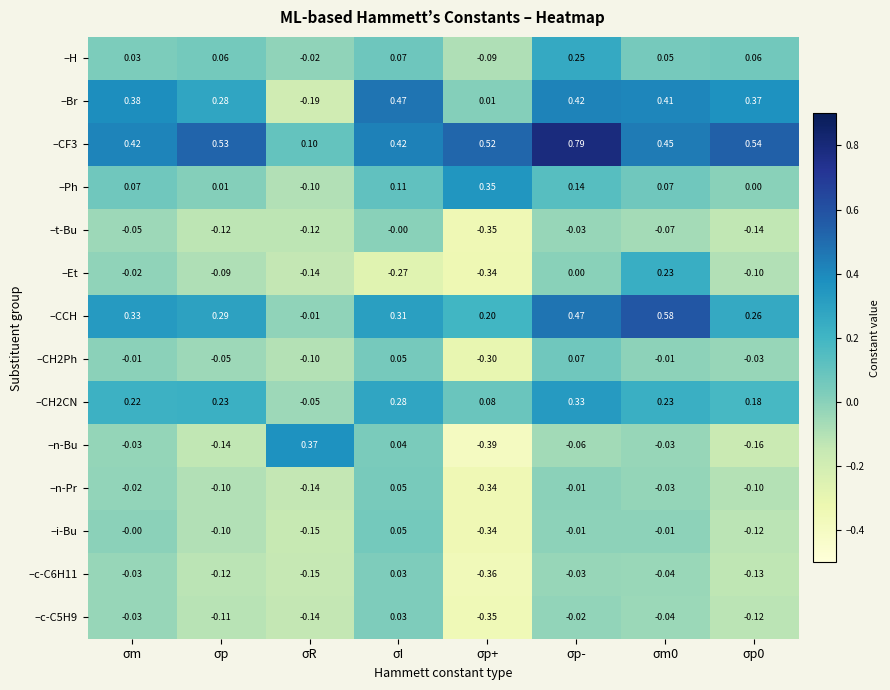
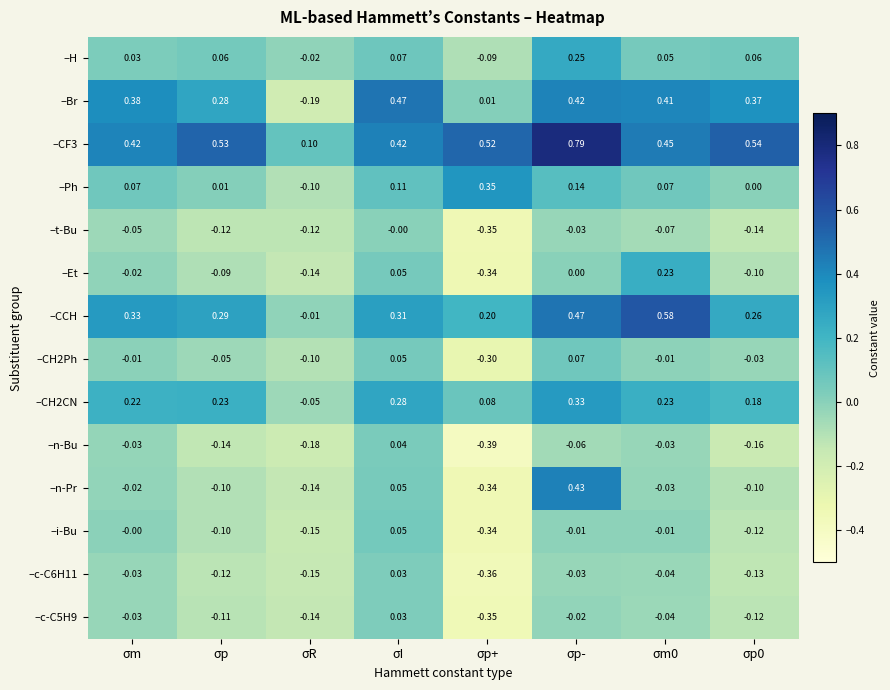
  {
    "–H": {
      "σm": 0.03,
      "σp": 0.06,
      "σR": -0.02,
      "σI": 0.07,
      "σp+": -0.09,
      "σp-": 0.25,
      "σm0": 0.05,
      "σp0": 0.06
    },
    "–Br": {
      "σm": 0.38,
      "σp": 0.28,
      "σR": -0.19,
      "σI": 0.47,
      "σp+": 0.01,
      "σp-": 0.42,
      "σm0": 0.41,
      "σp0": 0.37
    },
    "–CF3": {
      "σm": 0.42,
      "σp": 0.53,
      "σR": 0.10,
      "σI": 0.42,
      "σp+": 0.52,
      "σp-": 0.79,
      "σm0": 0.45,
      "σp0": 0.54
    },
    "–Ph": {
      "σm": 0.07,
      "σp": 0.01,
      "σR": -0.10,
      "σI": 0.11,
      "σp+": 0.35,
      "σp-": 0.14,
      "σm0": 0.07,
      "σp0": 0.00
    },
    "–t-Bu": {
      "σm": -0.05,
      "σp": -0.12,
      "σR": -0.12,
      "σI": -0.00,
      "σp+": -0.35,
      "σp-": -0.03,
      "σm0": -0.07,
      "σp0": -0.14
    },
    "–Et": {
      "σm": -0.02,
      "σp": -0.09,
      "σR": -0.14,
-     "σI": -0.27,
+     "σI": 0.05,
      "σp+": -0.34,
      "σp-": 0.00,
      "σm0": 0.23,
      "σp0": -0.10
    },
    "–CCH": {
      "σm": 0.33,
      "σp": 0.29,
      "σR": -0.01,
      "σI": 0.31,
      "σp+": 0.20,
      "σp-": 0.47,
      "σm0": 0.58,
      "σp0": 0.26
    },
    "–CH2Ph": {
      "σm": -0.01,
      "σp": -0.05,
      "σR": -0.10,
      "σI": 0.05,
      "σp+": -0.30,
      "σp-": 0.07,
      "σm0": -0.01,
      "σp0": -0.03
    },
    "–CH2CN": {
      "σm": 0.22,
      "σp": 0.23,
      "σR": -0.05,
      "σI": 0.28,
      "σp+": 0.08,
      "σp-": 0.33,
      "σm0": 0.23,
      "σp0": 0.18
    },
    "–n-Bu": {
      "σm": -0.03,
      "σp": -0.14,
-     "σR": 0.37,
+     "σR": -0.18,
      "σI": 0.04,
      "σp+": -0.39,
      "σp-": -0.06,
      "σm0": -0.03,
      "σp0": -0.16
    },
    "–n-Pr": {
      "σm": -0.02,
      "σp": -0.10,
      "σR": -0.14,
      "σI": 0.05,
      "σp+": -0.34,
-     "σp-": -0.01,
+     "σp-": 0.43,
      "σm0": -0.03,
      "σp0": -0.10
    },
    "–i-Bu": {
      "σm": -0.00,
      "σp": -0.10,
      "σR": -0.15,
      "σI": 0.05,
      "σp+": -0.34,
      "σp-": -0.01,
      "σm0": -0.01,
      "σp0": -0.12
    },
    "–c-C6H11": {
      "σm": -0.03,
      "σp": -0.12,
      "σR": -0.15,
      "σI": 0.03,
      "σp+": -0.36,
      "σp-": -0.03,
      "σm0": -0.04,
      "σp0": -0.13
    },
    "–c-C5H9": {
      "σm": -0.03,
      "σp": -0.11,
      "σR": -0.14,
      "σI": 0.03,
      "σp+": -0.35,
      "σp-": -0.02,
      "σm0": -0.04,
      "σp0": -0.12
    }
  }
